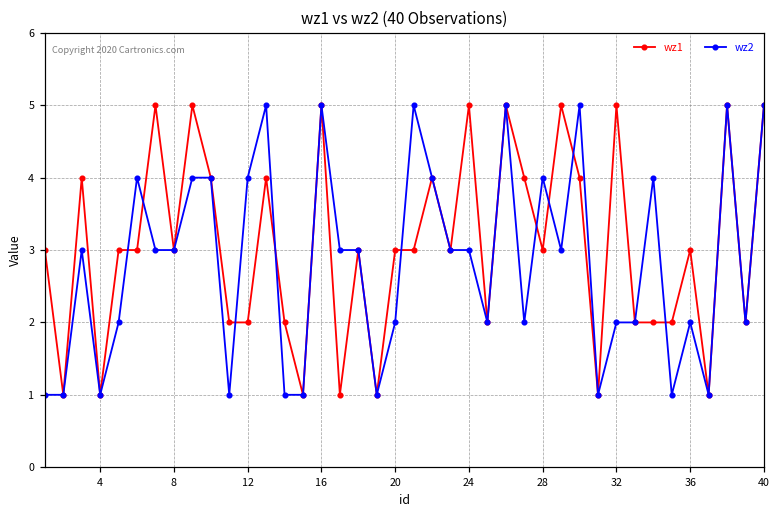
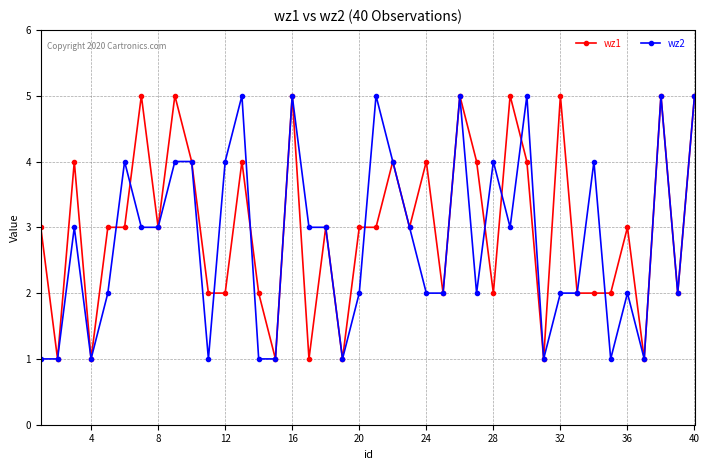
  {
    "wz1": {
      "12": 2,
      "20": 3,
-     "24": 5,
-     "28": 3,
+     "24": 4,
+     "28": 2,
      "32": 5,
      "36": 3
    },
    "wz2": {
      "12": 4,
      "20": 2,
-     "24": 3,
+     "24": 2,
      "28": 4,
      "32": 2,
      "36": 2
    }
  }
